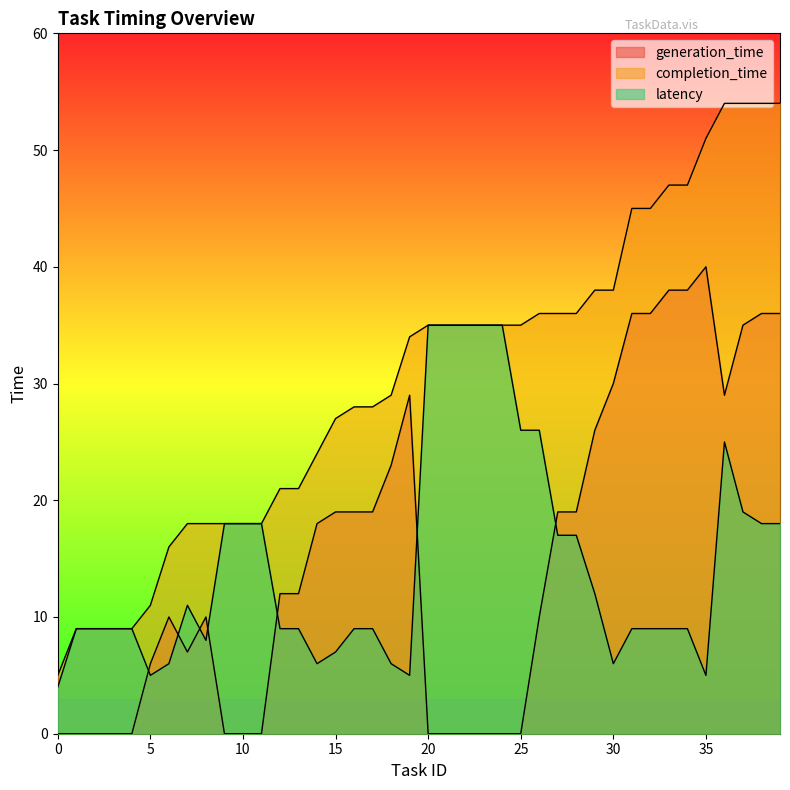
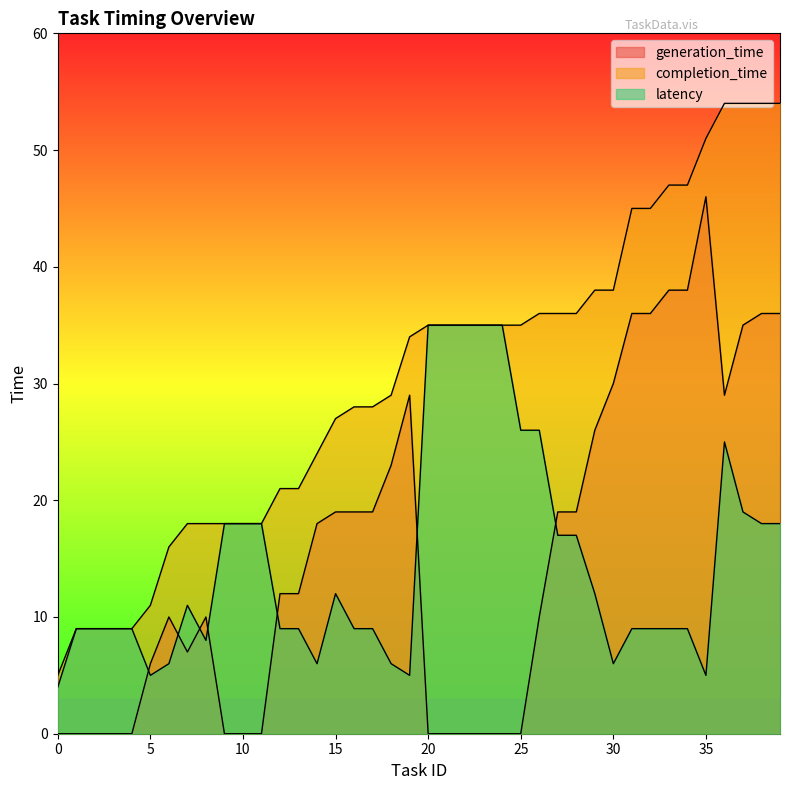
  {
    "generation_time": {
      "5": 6,
      "15": 19,
      "30": 30,
-     "35": 40
+     "35": 46
    },
    "completion_time": {
      "0": 5,
      "5": 11,
      "15": 27,
      "25": 35,
      "30": 38,
      "35": 51
    },
    "latency": {
      "0": 4,
      "5": 5,
-     "15": 7,
+     "15": 12,
      "25": 26,
      "30": 6,
      "35": 5
    }
  }
